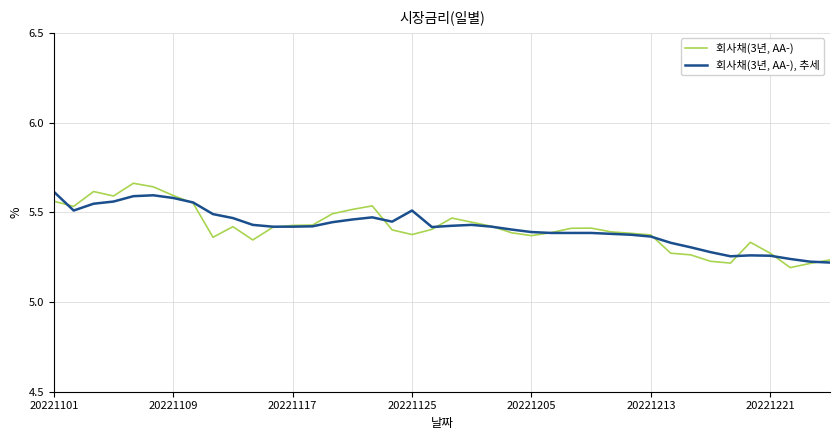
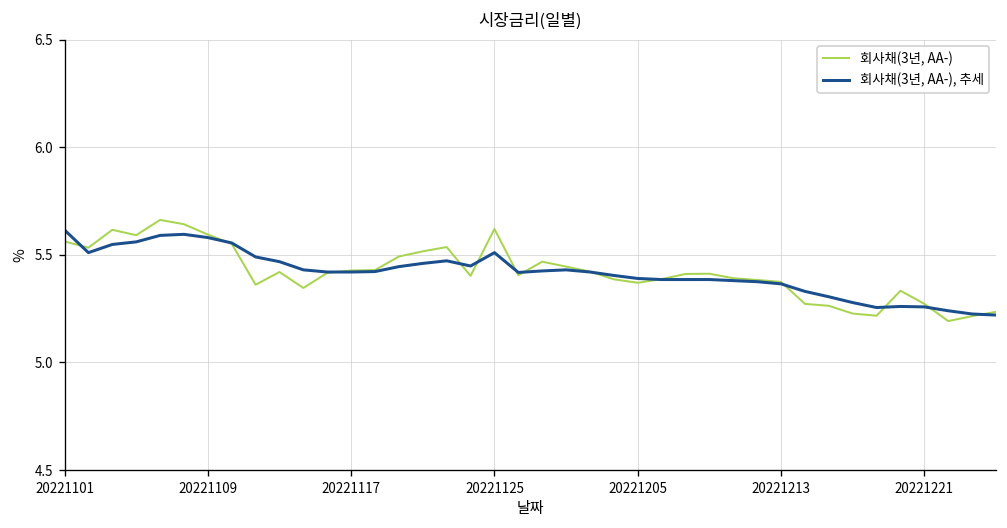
  {
    "회사채(3년, AA-)": {
      "20221101": 5.56,
-     "20221125": 5.38,
+     "20221125": 5.62,
      "20221205": 5.37
    },
    "회사채(3년, AA-), 추세": {
      "20221101": 5.62,
      "20221125": 5.51,
      "20221205": 5.39
    }
  }
